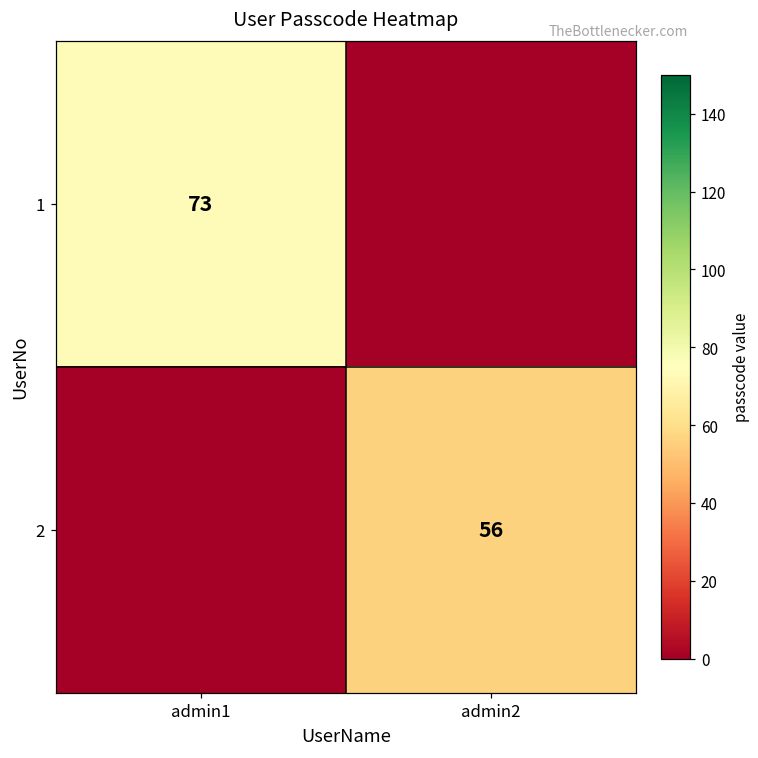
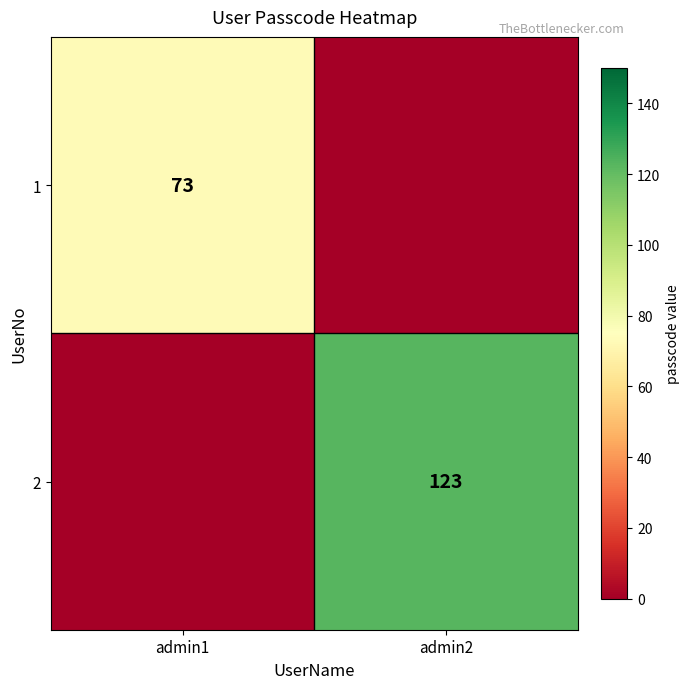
  {
    "1": {
      "admin1": 73
    },
    "2": {
-     "admin2": 56
+     "admin2": 123
    }
  }
